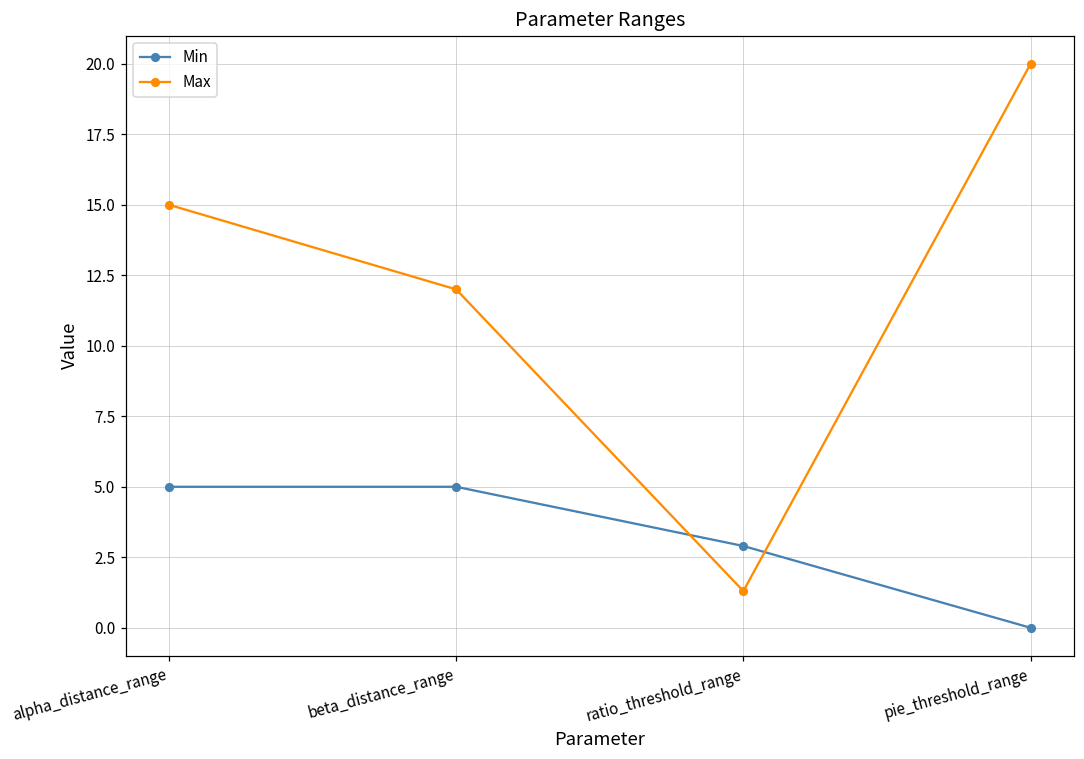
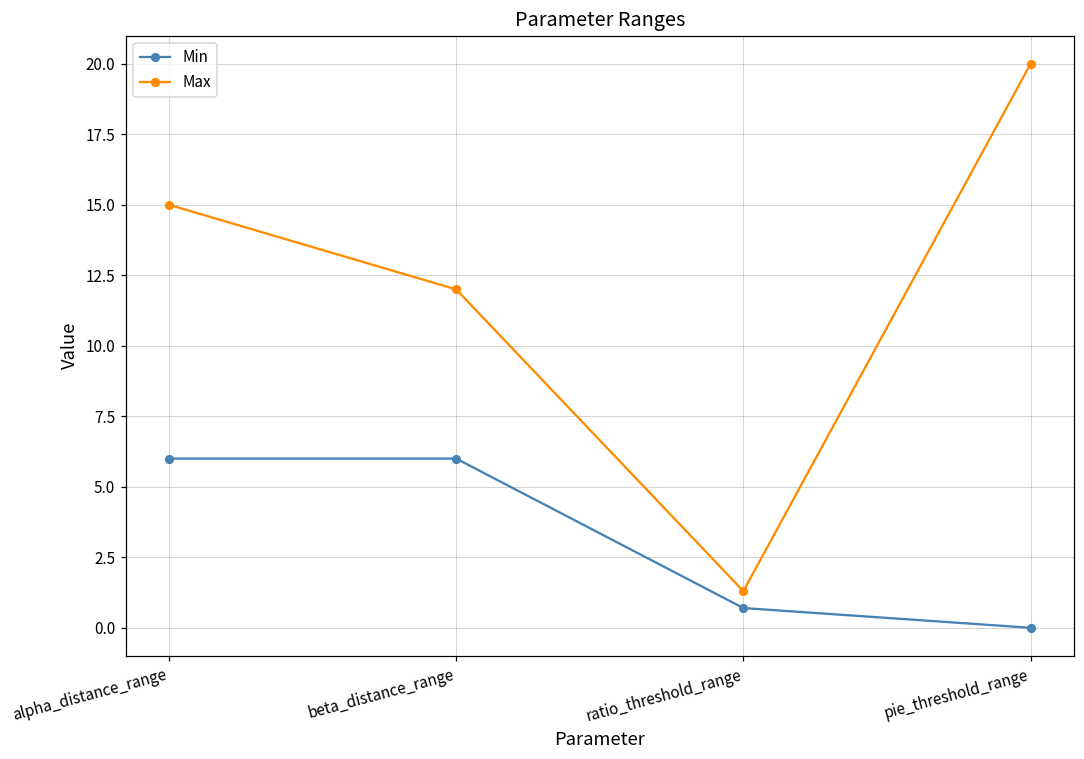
  {
    "Min": {
-     "alpha_distance_range": 5,
-     "beta_distance_range": 5,
-     "ratio_threshold_range": 2.9,
+     "alpha_distance_range": 6,
+     "beta_distance_range": 6,
+     "ratio_threshold_range": 0.7,
      "pie_threshold_range": 0.0
    },
    "Max": {
      "alpha_distance_range": 15.0,
      "beta_distance_range": 12.0,
      "ratio_threshold_range": 1.3,
      "pie_threshold_range": 20.0
    }
  }
